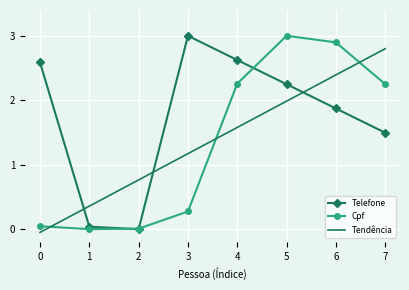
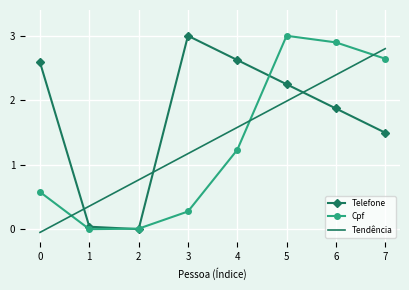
  {
    "Cpf": {
-     "0": 0.0,
+     "0": 0.6,
      "3": 0.3,
-     "4": 2.3,
+     "4": 1.2,
      "5": 3.0,
      "6": 2.9,
-     "7": 2.3
+     "7": 2.6
    }
  }
